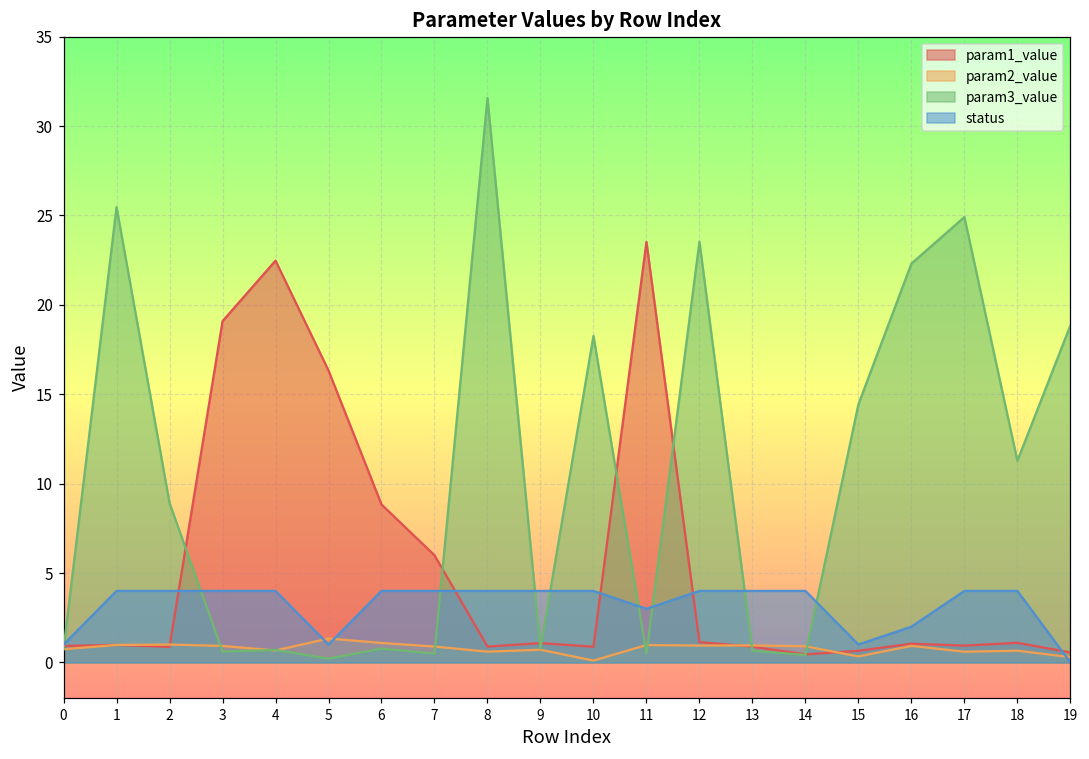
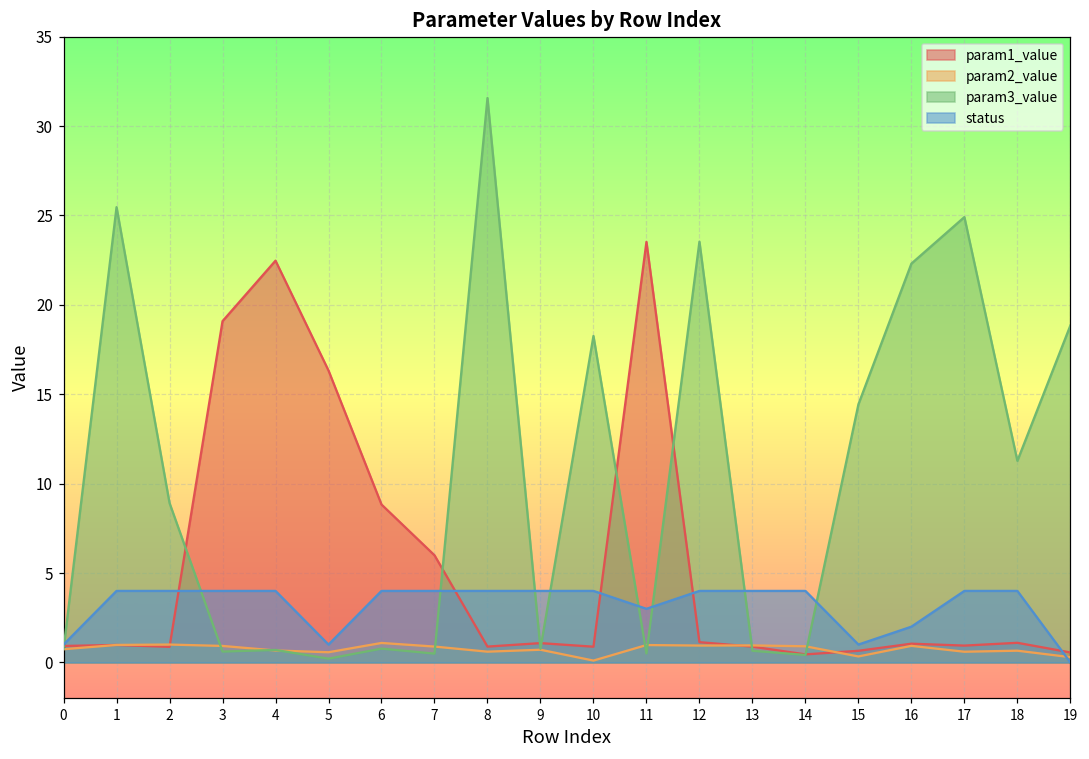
  {
    "param1_value": {
      "3": 19.1,
      "4": 22.5,
      "5": 16.3,
      "6": 8.8,
      "7": 6.0,
      "8": 0.9,
      "9": 1.1,
      "10": 0.9,
      "11": 23.5,
      "12": 1.1,
      "15": 0.7,
      "17": 0.9,
      "18": 1.1,
      "19": 0.6
    },
    "param2_value": {
      "3": 0.9,
-     "5": 1.3,
+     "5": 0.6,
      "6": 1.1,
      "7": 0.9,
      "8": 0.6,
      "10": 0.1,
      "11": 1.0,
      "12": 0.9,
      "14": 0.9,
      "15": 0.3,
      "17": 0.6,
      "18": 0.7,
      "19": 0.3
    },
    "param3_value": {
      "1": 25.5,
      "2": 8.9,
      "3": 0.6,
      "5": 0.2,
      "6": 0.8,
      "7": 0.5,
      "8": 31.6,
      "10": 18.3,
      "11": 0.5,
      "12": 23.5,
      "13": 0.7,
      "15": 14.4,
      "16": 22.3,
      "17": 24.9,
      "18": 11.3,
      "19": 18.8
    },
    "status": {
      "1": 4.0,
      "2": 4.0,
      "3": 4.0,
      "4": 4.0,
      "5": 1.0,
      "6": 4.0,
      "7": 4.0,
      "8": 4.0,
      "9": 4.0,
      "10": 4.0,
      "11": 3.0,
      "12": 4.0,
      "13": 4.0,
      "14": 4.0,
      "15": 1.0,
      "16": 2.0,
      "17": 4.0,
      "18": 4.0,
      "19": 0.0
    }
  }
